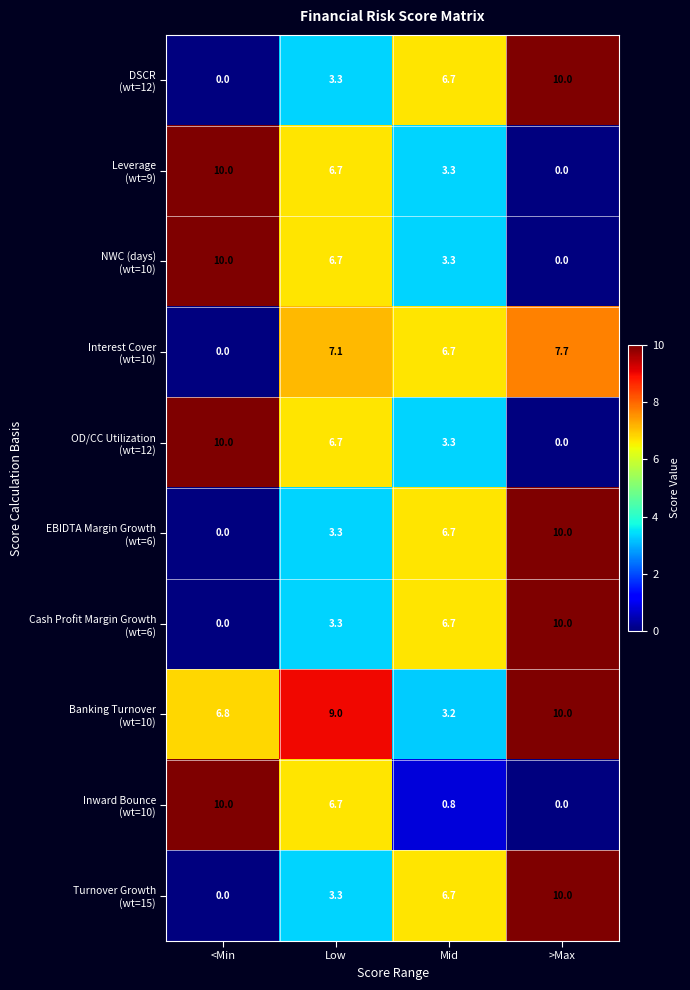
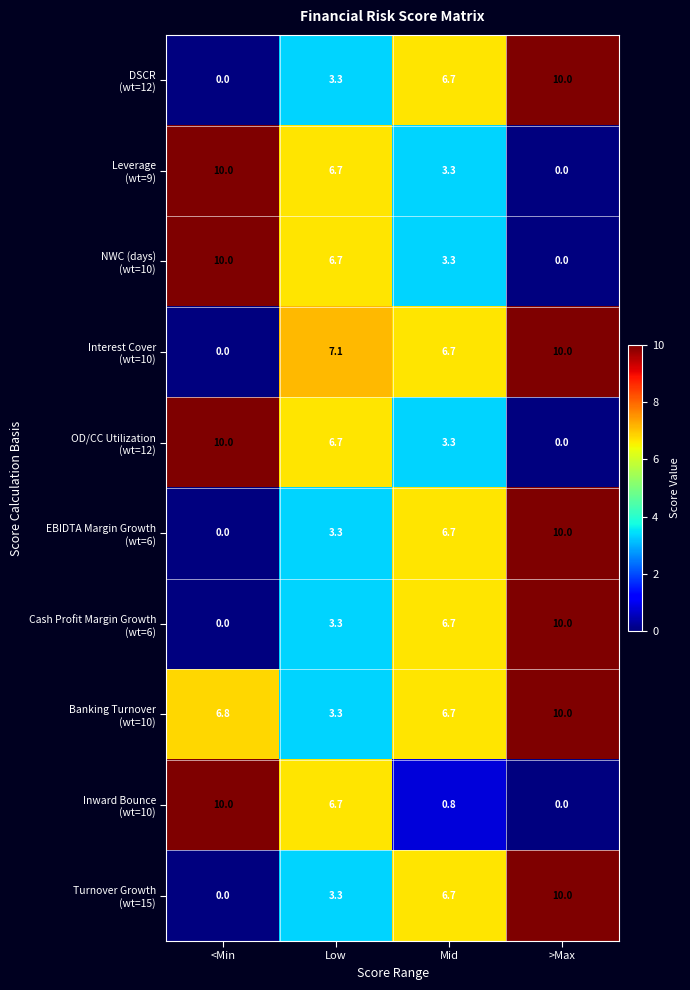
  {
    "DSCR (wt=12)": {
      "<Min": 0.0,
      "Low": 3.3,
      "Mid": 6.7,
      ">Max": 10.0
    },
    "Leverage (wt=9)": {
      "<Min": 10.0,
      "Low": 6.7,
      "Mid": 3.3,
      ">Max": 0.0
    },
    "NWC (days) (wt=10)": {
      "<Min": 10.0,
      "Low": 6.7,
      "Mid": 3.3,
      ">Max": 0.0
    },
    "Interest Cover (wt=10)": {
      "<Min": 0.0,
      "Low": 7.1,
      "Mid": 6.7,
-     ">Max": 7.7
+     ">Max": 10.0
    },
    "OD/CC Utilization (wt=12)": {
      "<Min": 10.0,
      "Low": 6.7,
      "Mid": 3.3,
      ">Max": 0.0
    },
    "EBIDTA Margin Growth (wt=6)": {
      "<Min": 0.0,
      "Low": 3.3,
      "Mid": 6.7,
      ">Max": 10.0
    },
    "Cash Profit Margin Growth (wt=6)": {
      "<Min": 0.0,
      "Low": 3.3,
      "Mid": 6.7,
      ">Max": 10.0
    },
    "Banking Turnover (wt=10)": {
      "<Min": 6.8,
-     "Low": 9.0,
-     "Mid": 3.2,
+     "Low": 3.3,
+     "Mid": 6.7,
      ">Max": 10.0
    },
    "Inward Bounce (wt=10)": {
      "<Min": 10.0,
      "Low": 6.7,
      "Mid": 0.8,
      ">Max": 0.0
    },
    "Turnover Growth (wt=15)": {
      "<Min": 0.0,
      "Low": 3.3,
      "Mid": 6.7,
      ">Max": 10.0
    }
  }
